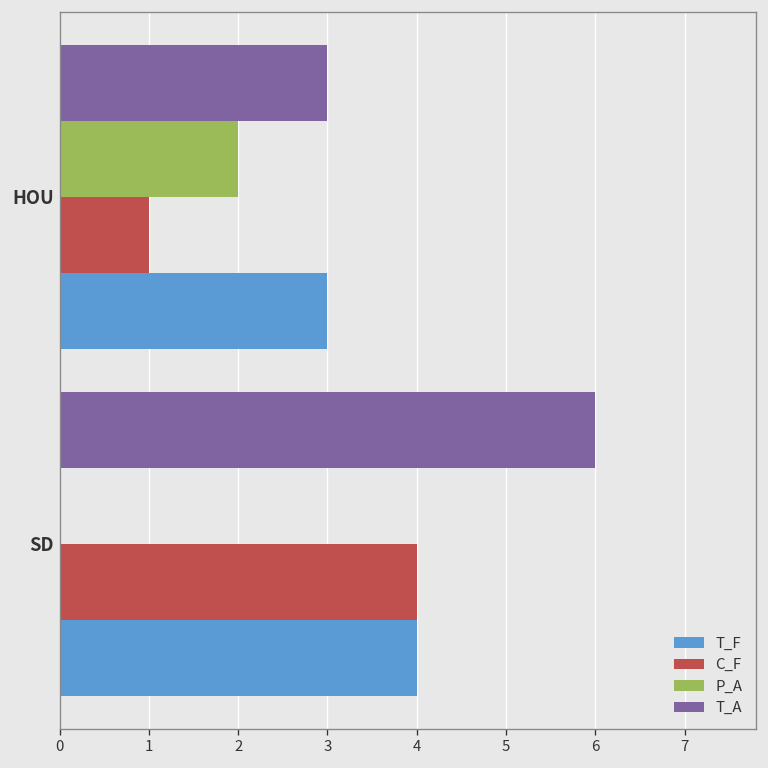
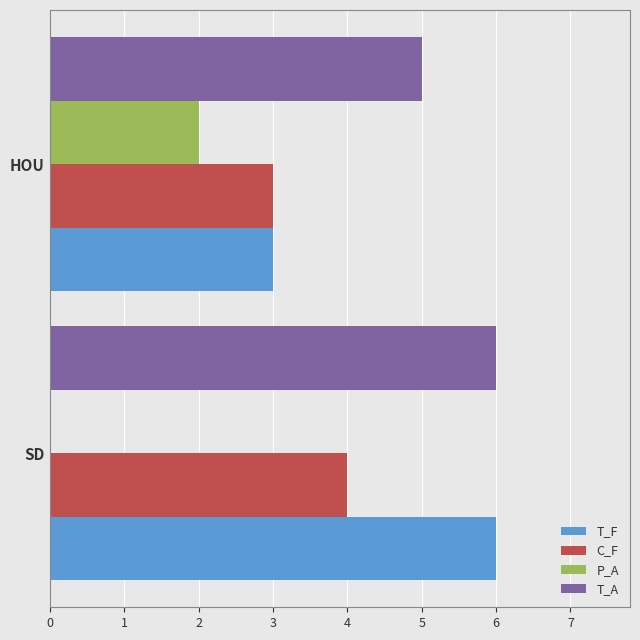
  {
    "T_F": {
      "HOU": 3,
-     "SD": 4
+     "SD": 6
    },
    "C_F": {
-     "HOU": 1,
+     "HOU": 3,
      "SD": 4
    },
    "P_A": {
      "HOU": 2,
      "SD": 0
    },
    "T_A": {
-     "HOU": 3,
+     "HOU": 5,
      "SD": 6
    }
  }
